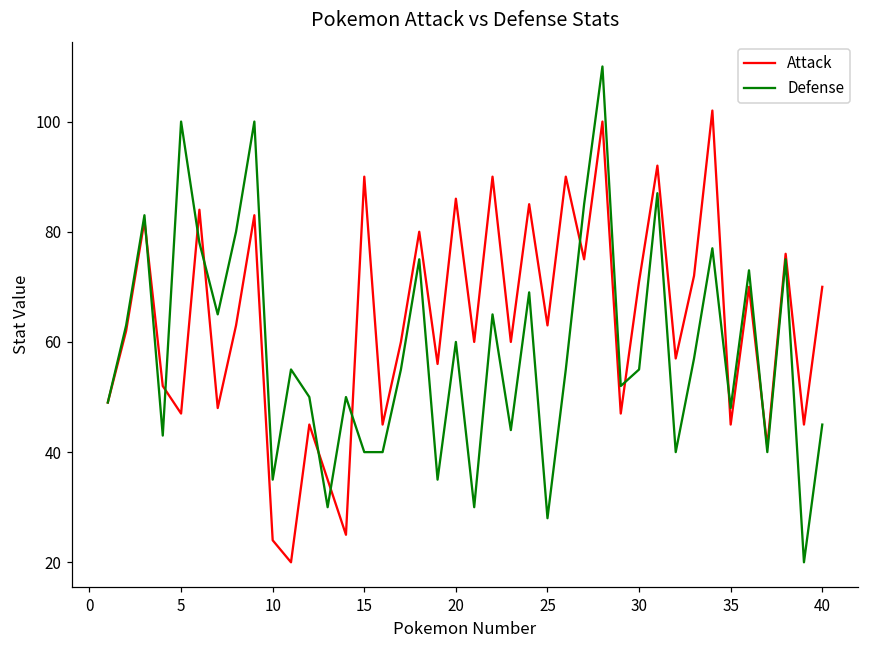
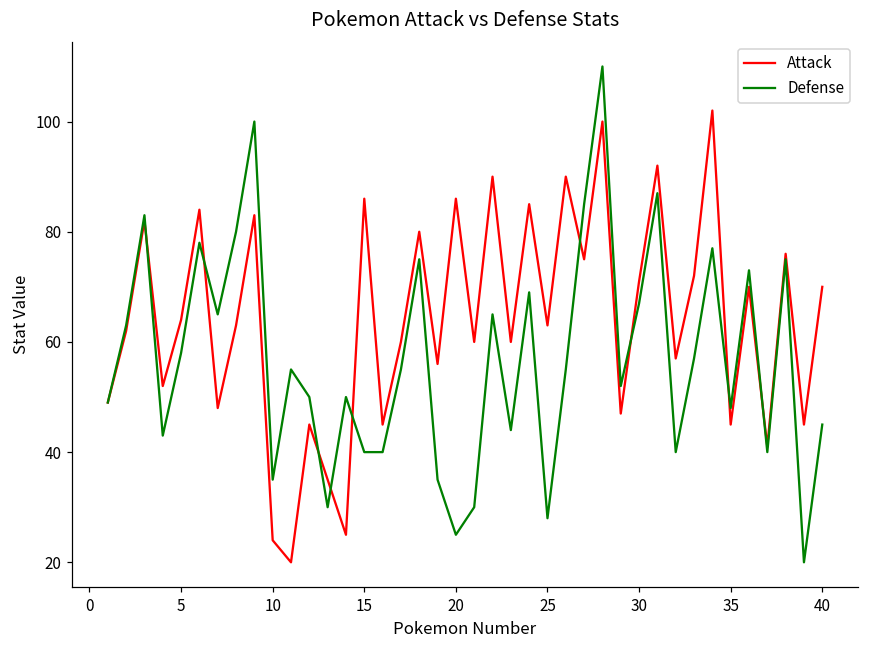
  {
    "Attack": {
-     "5": 47,
+     "5": 64,
      "10": 24,
-     "15": 90,
+     "15": 86,
      "20": 86,
      "25": 63,
      "30": 71,
      "35": 45,
      "40": 70
    },
    "Defense": {
-     "5": 100,
+     "5": 58,
      "10": 35,
      "15": 40,
-     "20": 60,
+     "20": 25,
      "25": 28,
-     "30": 55,
+     "30": 67,
      "35": 48,
      "40": 45
    }
  }
